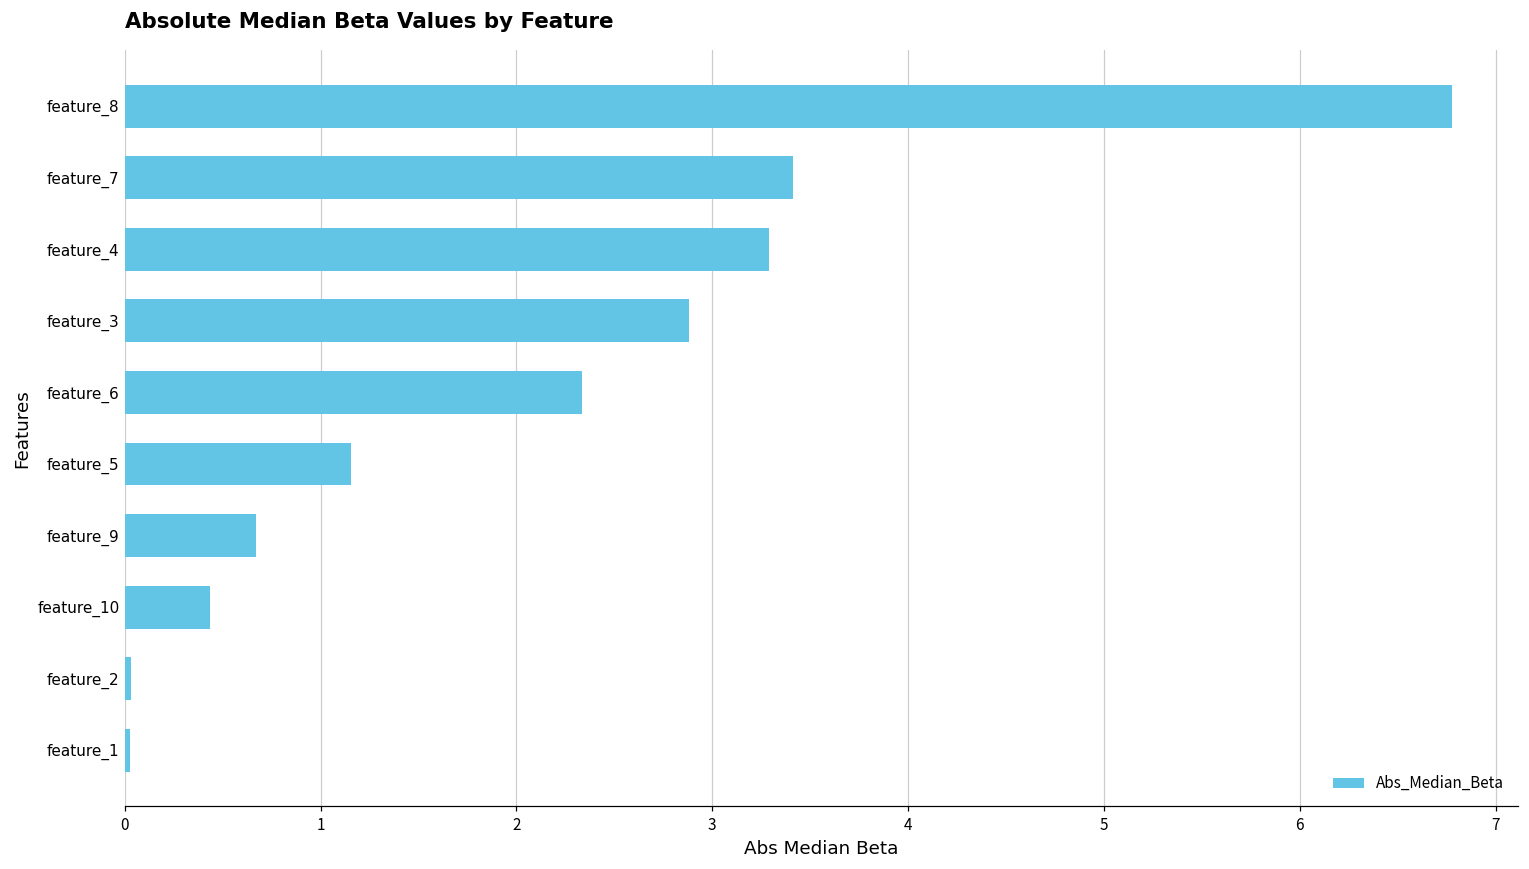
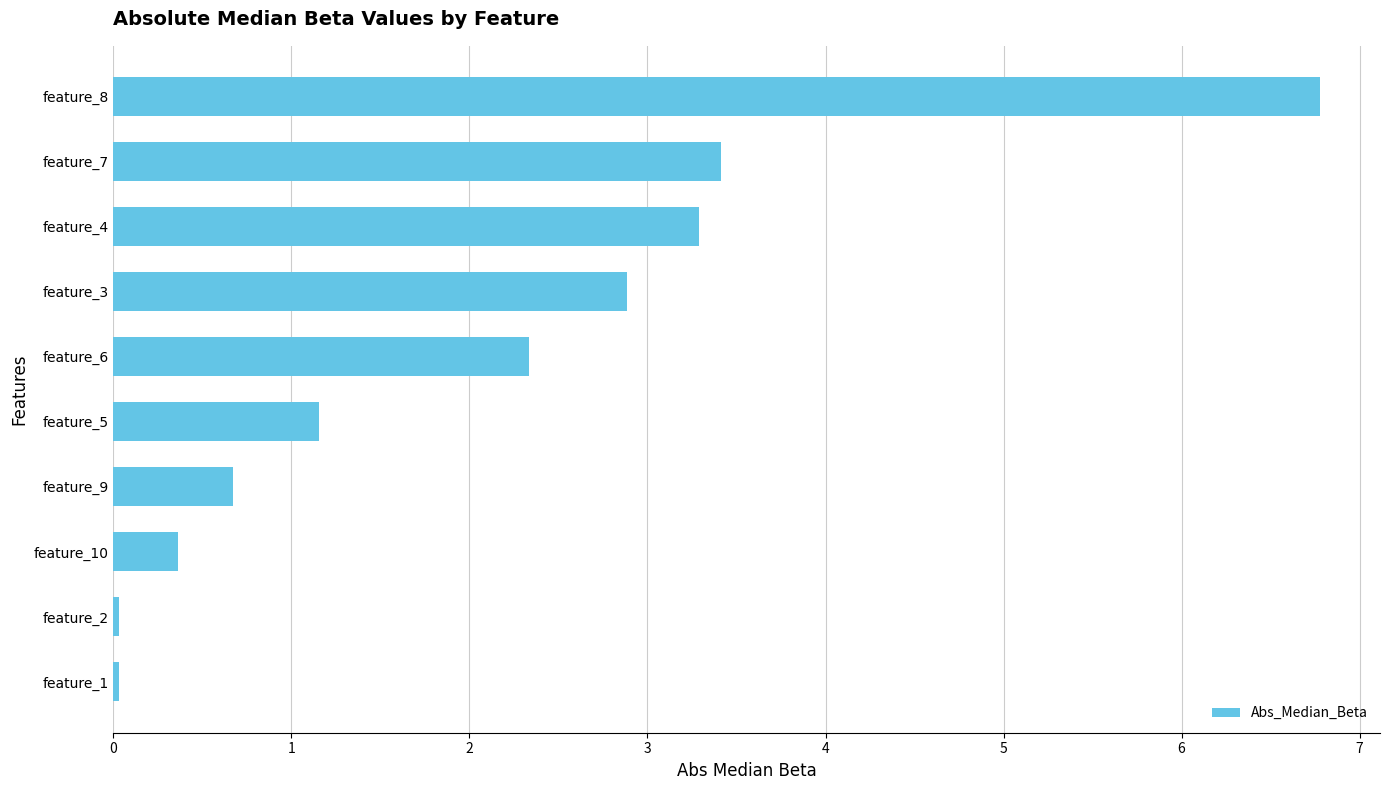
  {
    "feature_8": 6.78,
    "feature_7": 3.41,
    "feature_4": 3.29,
    "feature_3": 2.88,
    "feature_6": 2.33,
    "feature_5": 1.16,
    "feature_9": 0.67,
-   "feature_10": 0.44,
+   "feature_10": 0.36,
    "feature_2": 0.03,
    "feature_1": 0.03
  }
